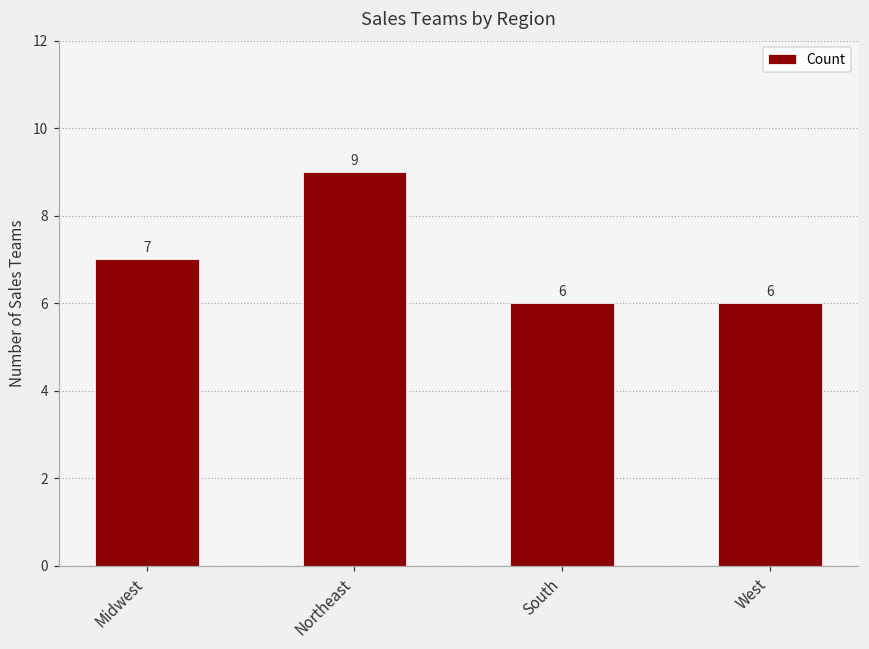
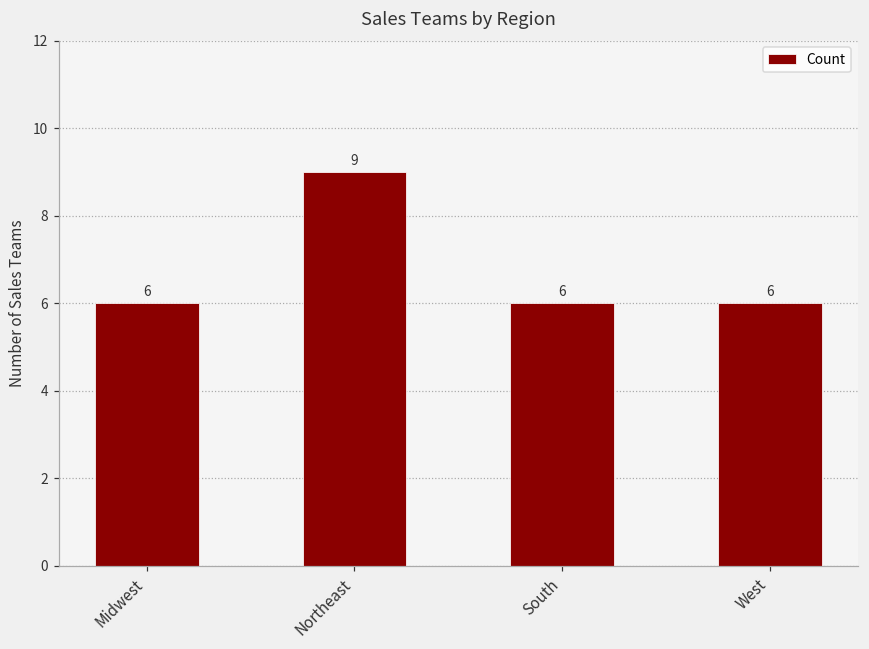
  {
-   "Midwest": 7,
+   "Midwest": 6,
    "Northeast": 9,
    "South": 6,
    "West": 6
  }
